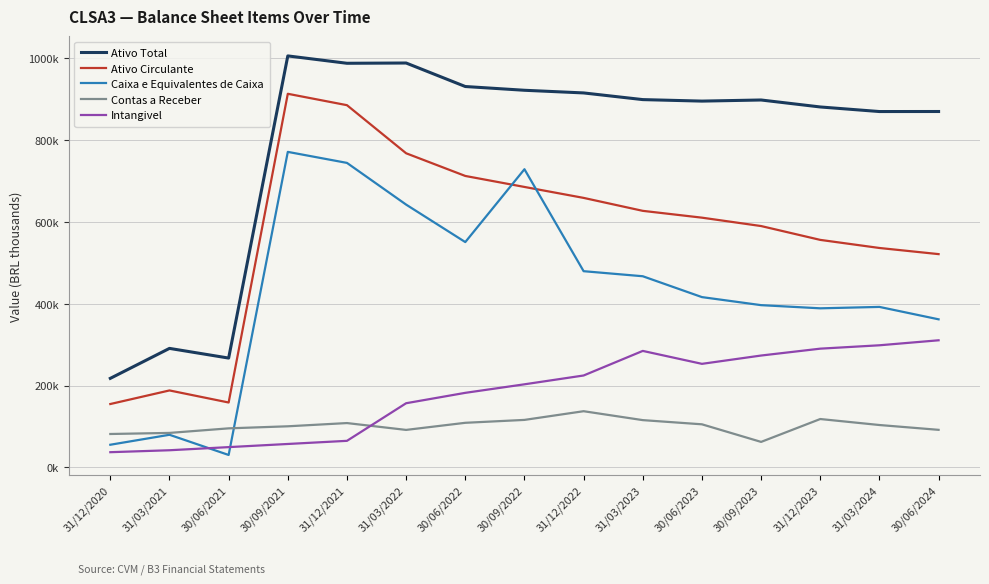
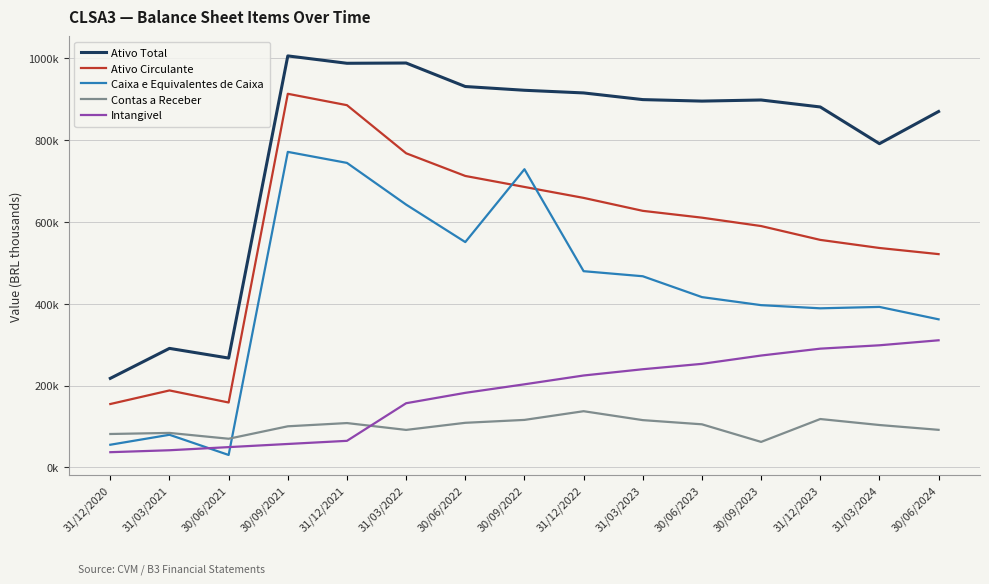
  {
    "Ativo Total": {
      "31/12/2020": 220000,
      "31/03/2021": 290000,
      "30/06/2021": 270000,
      "30/09/2021": 1010000,
      "31/12/2021": 990000,
      "31/03/2022": 990000,
      "30/06/2022": 930000,
      "30/09/2022": 920000,
      "31/12/2022": 920000,
      "31/03/2023": 900000,
      "30/06/2023": 900000,
      "30/09/2023": 900000,
      "31/12/2023": 880000,
-     "31/03/2024": 870000,
+     "31/03/2024": 790000,
      "30/06/2024": 870000
    },
    "Ativo Circulante": {
      "31/12/2020": 150000,
      "31/03/2021": 190000,
      "30/06/2021": 160000,
      "30/09/2021": 910000,
      "31/12/2021": 890000,
      "31/03/2022": 770000,
      "30/06/2022": 710000,
      "30/09/2022": 690000,
      "31/12/2022": 660000,
      "31/03/2023": 630000,
      "30/06/2023": 610000,
      "30/09/2023": 590000,
      "31/12/2023": 560000,
      "31/03/2024": 540000,
      "30/06/2024": 520000
    },
    "Caixa e Equivalentes de Caixa": {
      "31/12/2020": 60000,
      "30/06/2021": 30000,
      "30/09/2021": 770000,
      "31/12/2021": 740000,
      "31/03/2022": 640000,
      "30/06/2022": 550000,
      "30/09/2022": 730000,
      "31/12/2022": 480000,
      "31/03/2023": 470000,
      "30/06/2023": 420000,
      "30/09/2023": 400000,
      "31/12/2023": 390000,
      "31/03/2024": 390000,
      "30/06/2024": 360000
    },
    "Contas a Receber": {
      "31/12/2020": 80000,
-     "30/06/2021": 100000,
+     "30/06/2021": 70000,
      "30/09/2021": 100000,
      "31/12/2021": 110000,
      "31/03/2022": 90000,
      "30/06/2022": 110000,
      "30/09/2022": 120000,
      "31/12/2022": 140000,
      "31/03/2023": 120000,
      "30/06/2023": 110000,
      "30/09/2023": 60000,
      "31/12/2023": 120000,
      "31/03/2024": 100000,
      "30/06/2024": 90000
    },
    "Intangivel": {
      "31/12/2020": 40000,
      "31/03/2021": 40000,
      "30/06/2021": 50000,
      "30/09/2021": 60000,
      "31/12/2021": 60000,
      "31/03/2022": 160000,
      "30/06/2022": 180000,
      "30/09/2022": 200000,
      "31/12/2022": 220000,
-     "31/03/2023": 280000,
+     "31/03/2023": 240000,
      "30/06/2023": 250000,
      "30/09/2023": 270000,
      "31/12/2023": 290000,
      "31/03/2024": 300000,
      "30/06/2024": 310000
    }
  }
